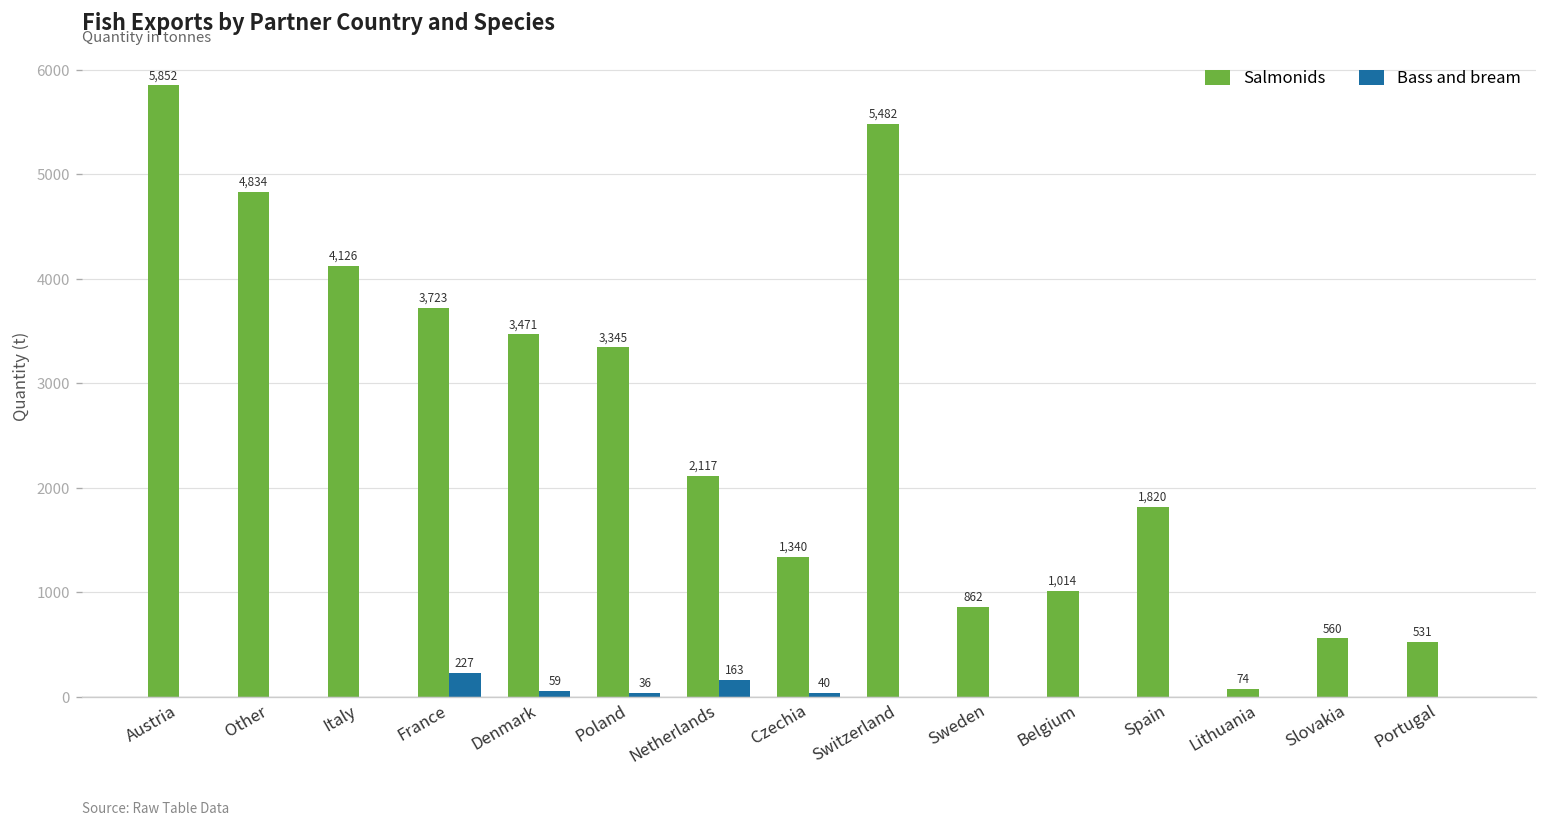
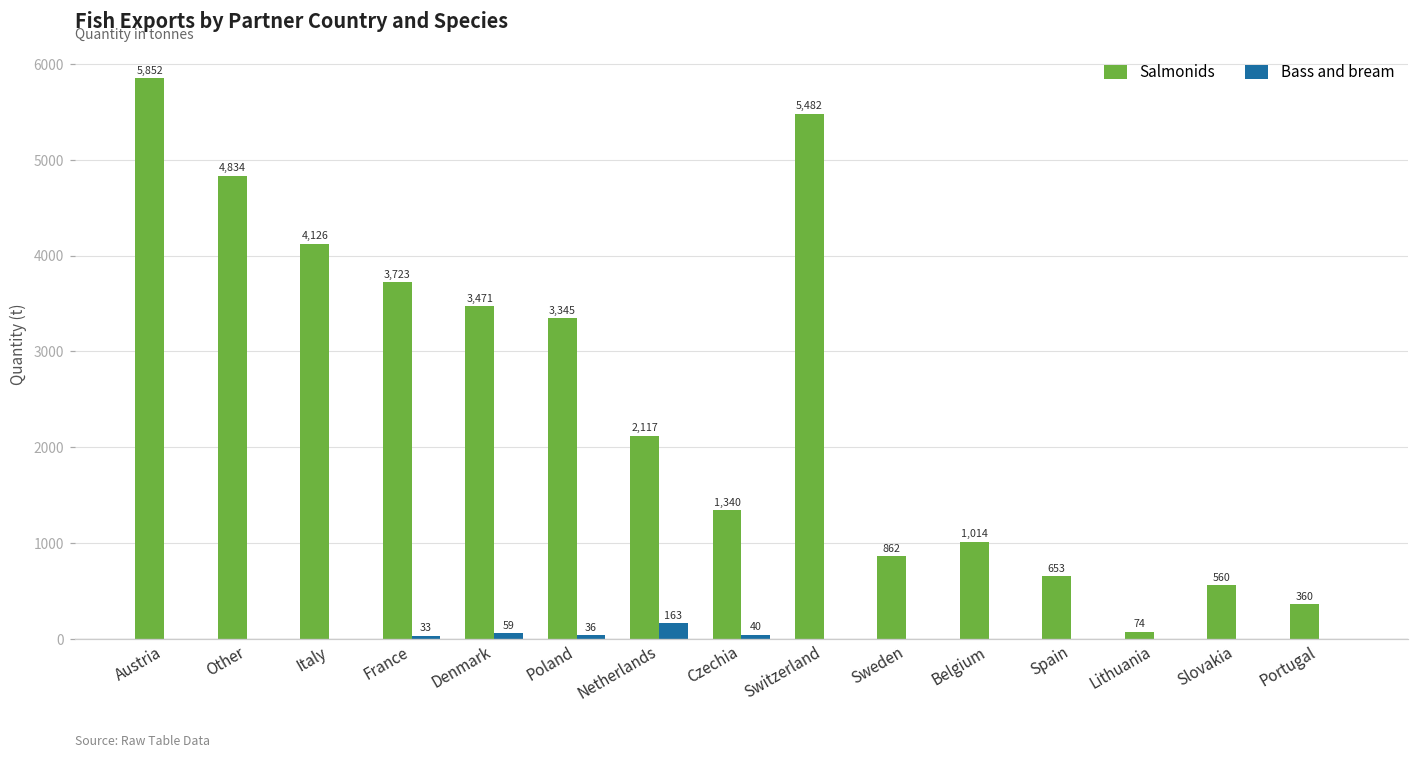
  {
    "Salmonids": {
      "Austria": "5,852",
      "Other": "4,834",
      "Italy": "4,126",
      "France": "3,723",
      "Denmark": "3,471",
      "Poland": "3,345",
      "Netherlands": "2,117",
      "Czechia": "1,340",
      "Switzerland": "5,482",
      "Sweden": "862",
      "Belgium": "1,014",
-     "Spain": "1,820",
+     "Spain": "653",
      "Lithuania": "74",
      "Slovakia": "560",
-     "Portugal": "531"
+     "Portugal": "360"
    },
    "Bass and bream": {
-     "France": "227",
+     "France": "33",
      "Denmark": "59",
      "Poland": "36",
      "Netherlands": "163",
      "Czechia": "40"
    }
  }
